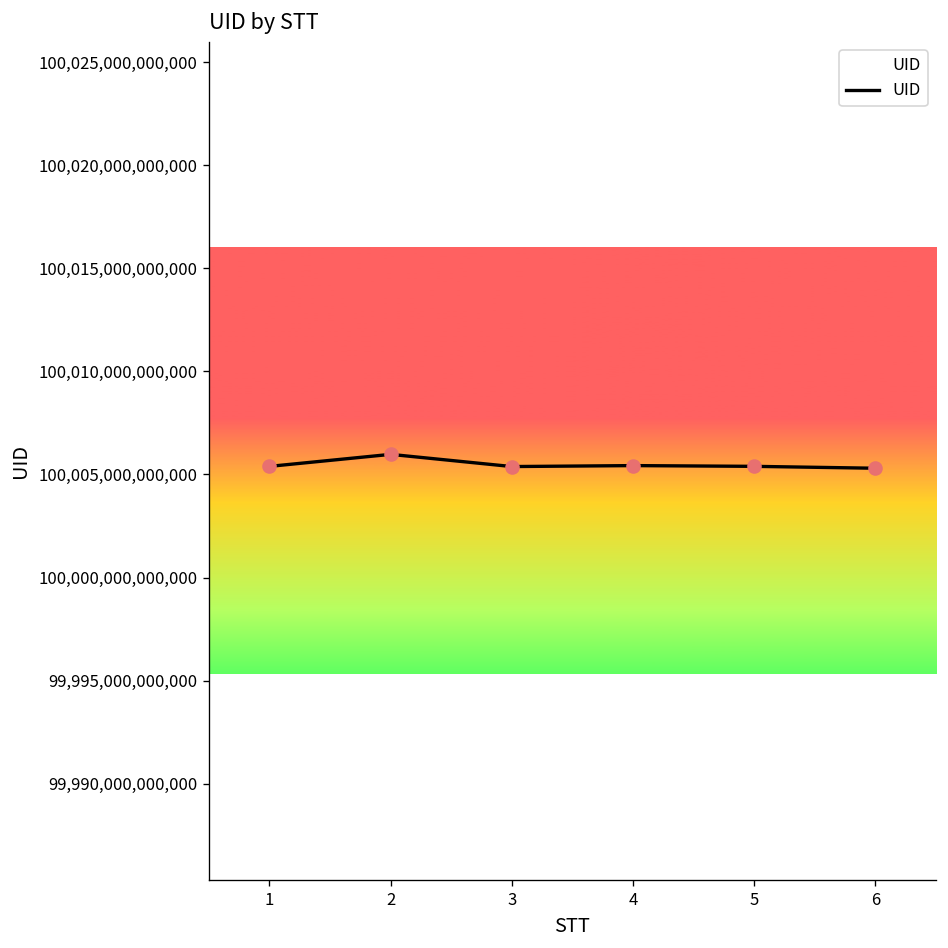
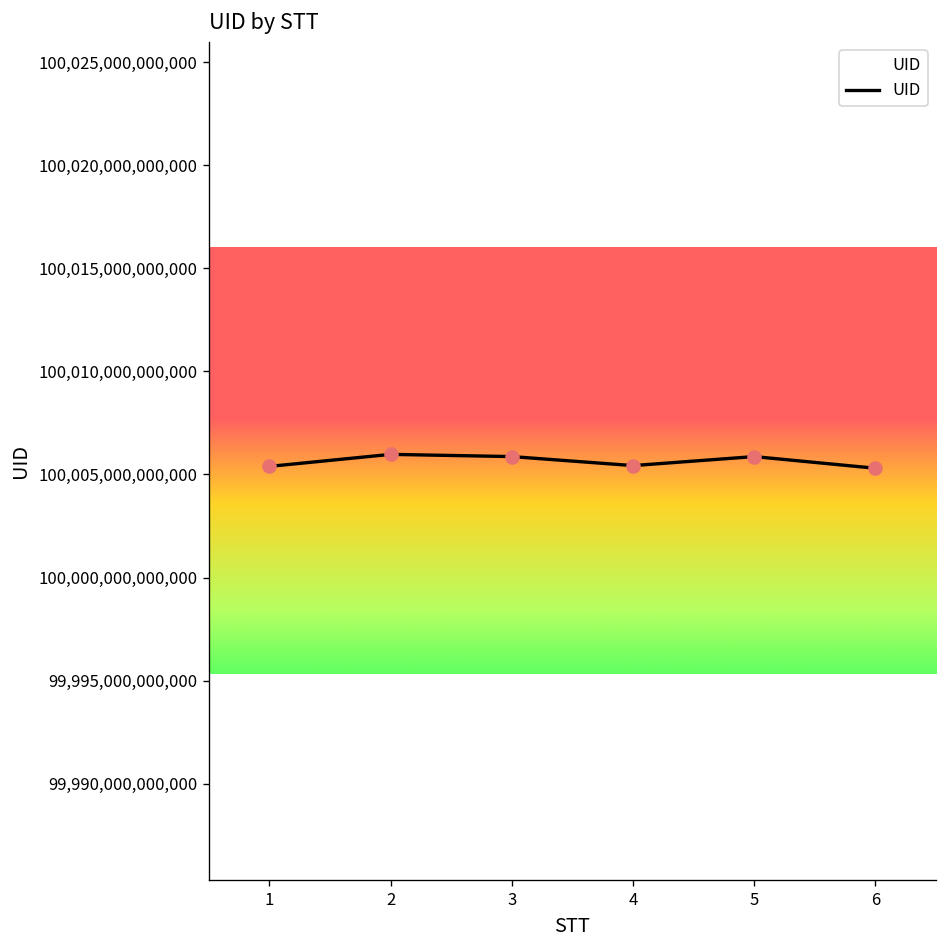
  {
    "1": "100,005,400,000,000",
    "2": "100,006,000,000,000",
-   "3": "100,005,400,000,000",
+   "3": "100,005,900,000,000",
    "4": "100,005,400,000,000",
-   "5": "100,005,400,000,000",
+   "5": "100,005,900,000,000",
    "6": "100,005,300,000,000"
  }
